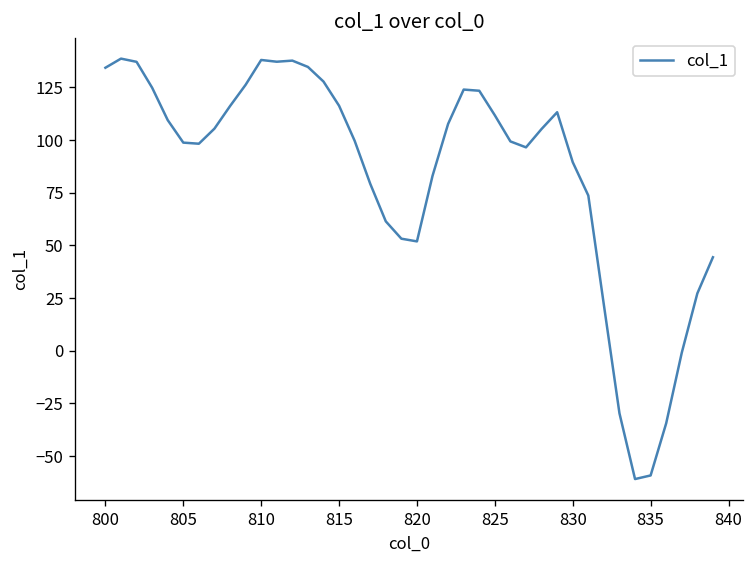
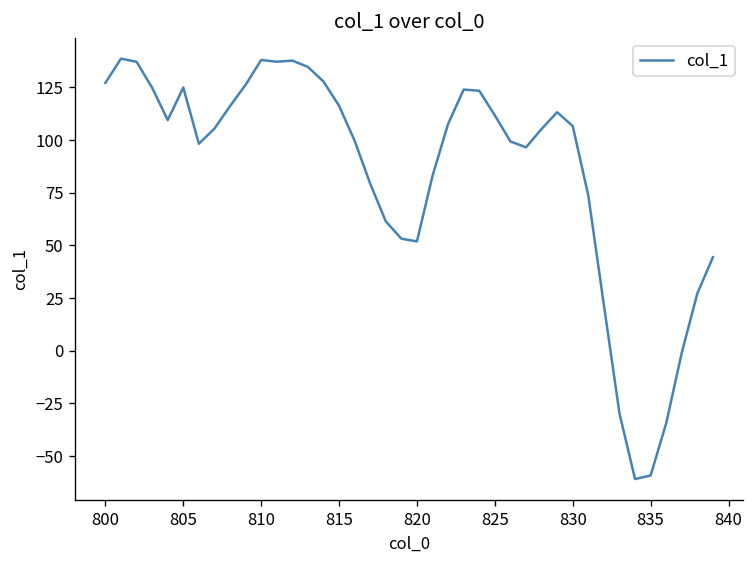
  {
-   "800": 134,
-   "805": 99,
+   "800": 127,
+   "805": 125,
    "810": 138,
    "815": 116,
    "820": 52,
    "825": 112,
-   "830": 89,
+   "830": 107,
    "835": -59
  }
